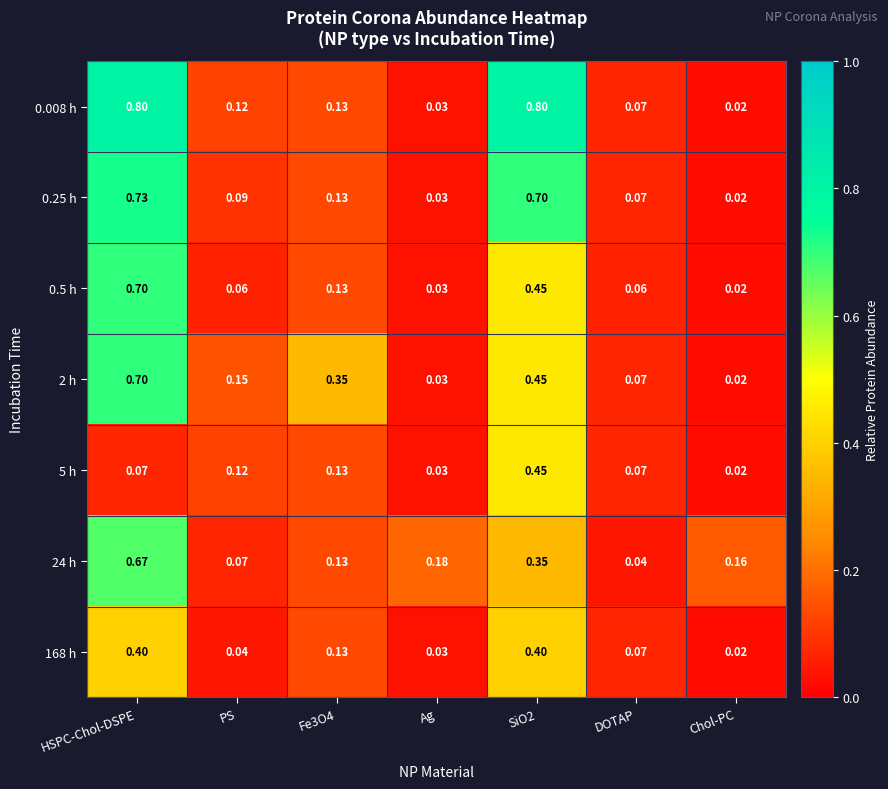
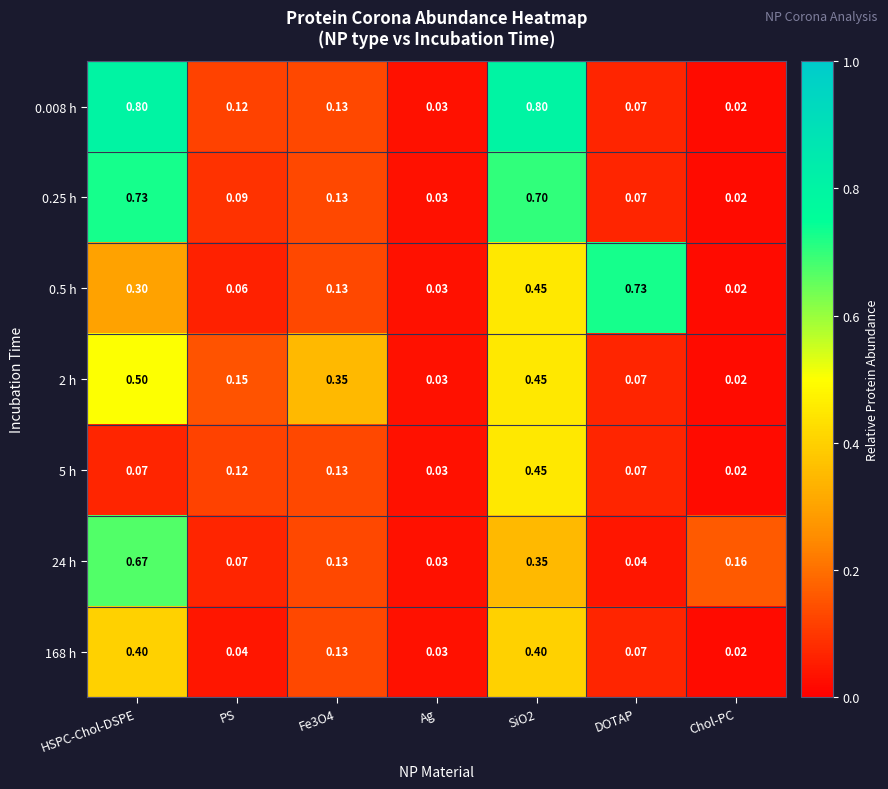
  {
    "0.008 h": {
      "HSPC-Chol-DSPE": 0.80,
      "PS": 0.12,
      "Fe3O4": 0.13,
      "Ag": 0.03,
      "SiO2": 0.80,
      "DOTAP": 0.07,
      "Chol-PC": 0.02
    },
    "0.25 h": {
      "HSPC-Chol-DSPE": 0.73,
      "PS": 0.09,
      "Fe3O4": 0.13,
      "Ag": 0.03,
      "SiO2": 0.70,
      "DOTAP": 0.07,
      "Chol-PC": 0.02
    },
    "0.5 h": {
-     "HSPC-Chol-DSPE": 0.70,
+     "HSPC-Chol-DSPE": 0.30,
      "PS": 0.06,
      "Fe3O4": 0.13,
      "Ag": 0.03,
      "SiO2": 0.45,
-     "DOTAP": 0.06,
+     "DOTAP": 0.73,
      "Chol-PC": 0.02
    },
    "2 h": {
-     "HSPC-Chol-DSPE": 0.70,
+     "HSPC-Chol-DSPE": 0.50,
      "PS": 0.15,
      "Fe3O4": 0.35,
      "Ag": 0.03,
      "SiO2": 0.45,
      "DOTAP": 0.07,
      "Chol-PC": 0.02
    },
    "5 h": {
      "HSPC-Chol-DSPE": 0.07,
      "PS": 0.12,
      "Fe3O4": 0.13,
      "Ag": 0.03,
      "SiO2": 0.45,
      "DOTAP": 0.07,
      "Chol-PC": 0.02
    },
    "24 h": {
      "HSPC-Chol-DSPE": 0.67,
      "PS": 0.07,
      "Fe3O4": 0.13,
-     "Ag": 0.18,
+     "Ag": 0.03,
      "SiO2": 0.35,
      "DOTAP": 0.04,
      "Chol-PC": 0.16
    },
    "168 h": {
      "HSPC-Chol-DSPE": 0.40,
      "PS": 0.04,
      "Fe3O4": 0.13,
      "Ag": 0.03,
      "SiO2": 0.40,
      "DOTAP": 0.07,
      "Chol-PC": 0.02
    }
  }
